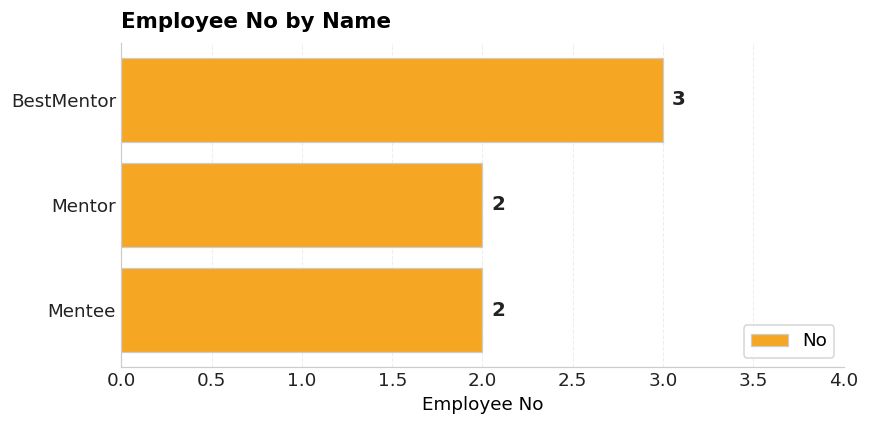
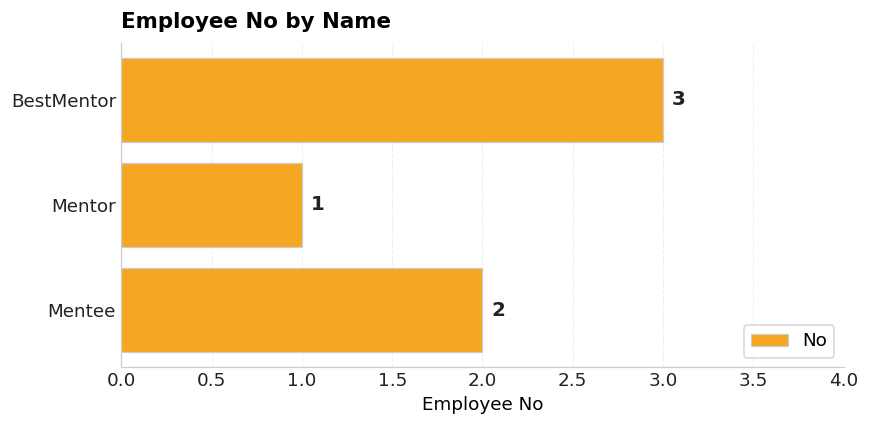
  {
    "BestMentor": 3,
-   "Mentor": 2,
+   "Mentor": 1,
    "Mentee": 2
  }
